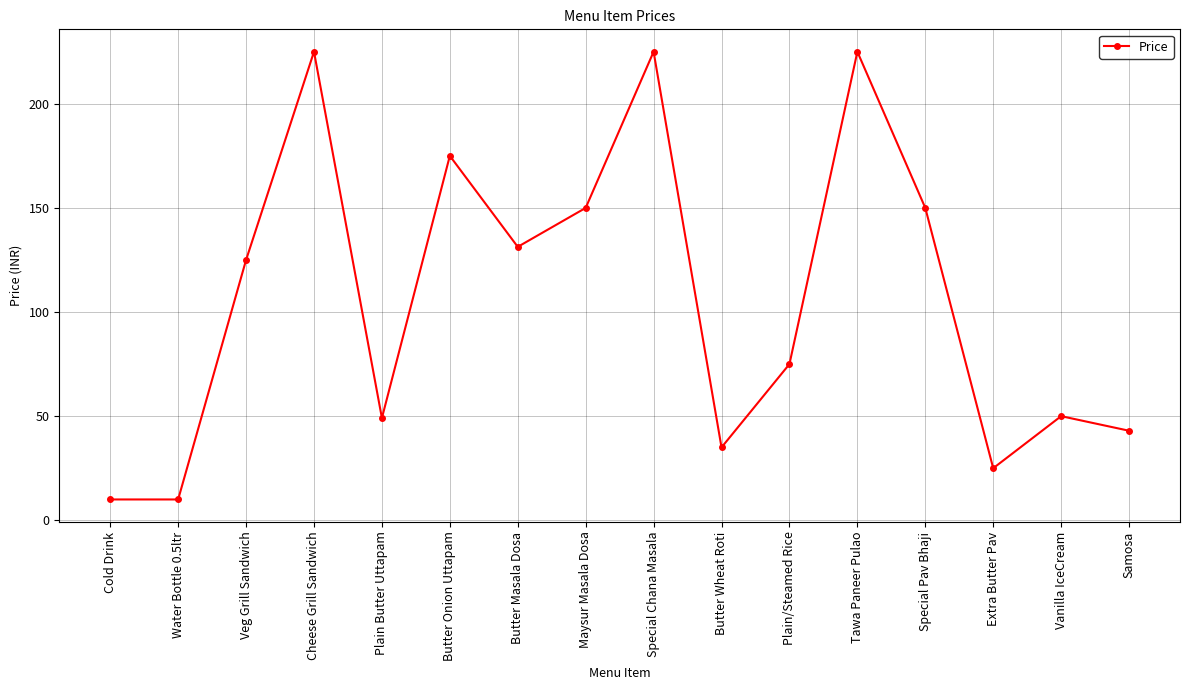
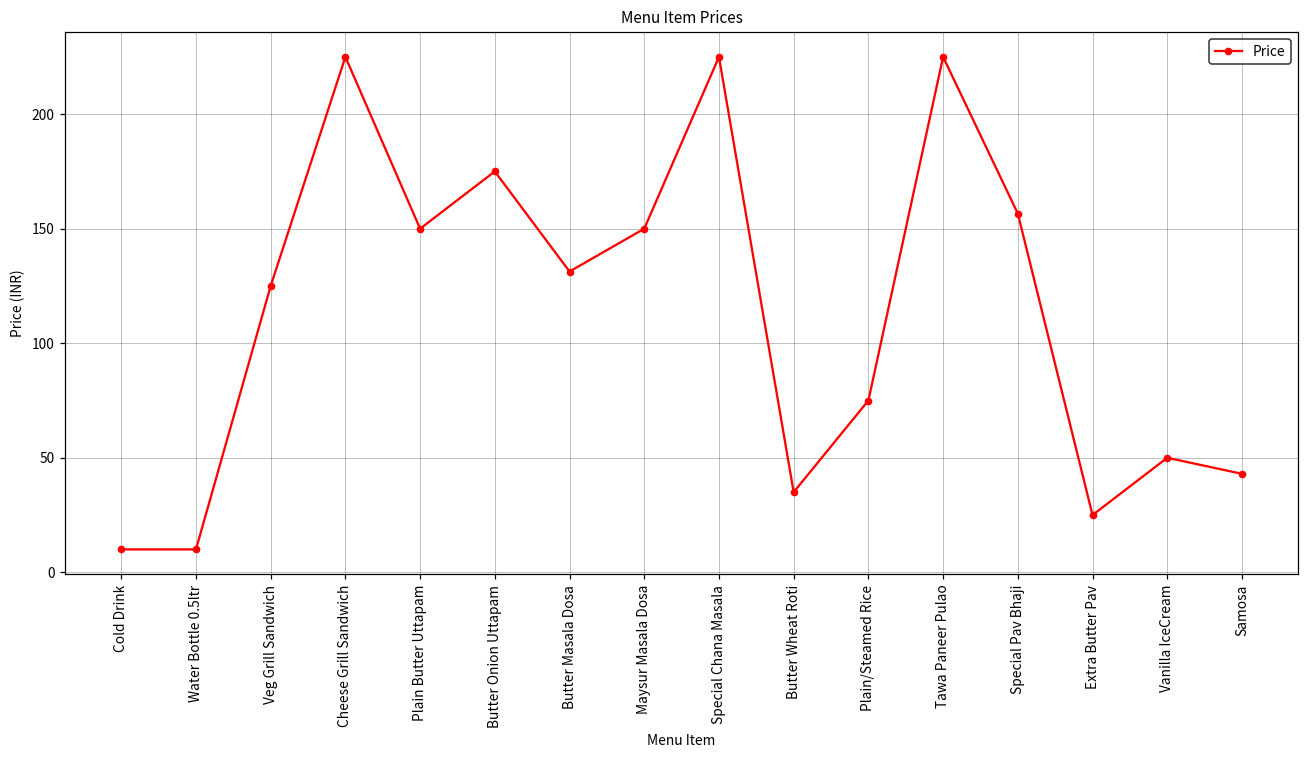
  {
    "Cold Drink": 10,
    "Water Bottle 0.5ltr": 10,
    "Veg Grill Sandwich": 125,
    "Cheese Grill Sandwich": 225,
-   "Plain Butter Uttapam": 49,
+   "Plain Butter Uttapam": 150,
    "Butter Onion Uttapam": 175,
    "Butter Masala Dosa": 131,
    "Maysur Masala Dosa": 150,
    "Special Chana Masala": 225,
    "Butter Wheat Roti": 35,
    "Plain/Steamed Rice": 75,
    "Tawa Paneer Pulao": 225,
-   "Special Pav Bhaji": 150,
+   "Special Pav Bhaji": 157,
    "Extra Butter Pav": 25,
    "Vanilla IceCream": 50,
    "Samosa": 43
  }
